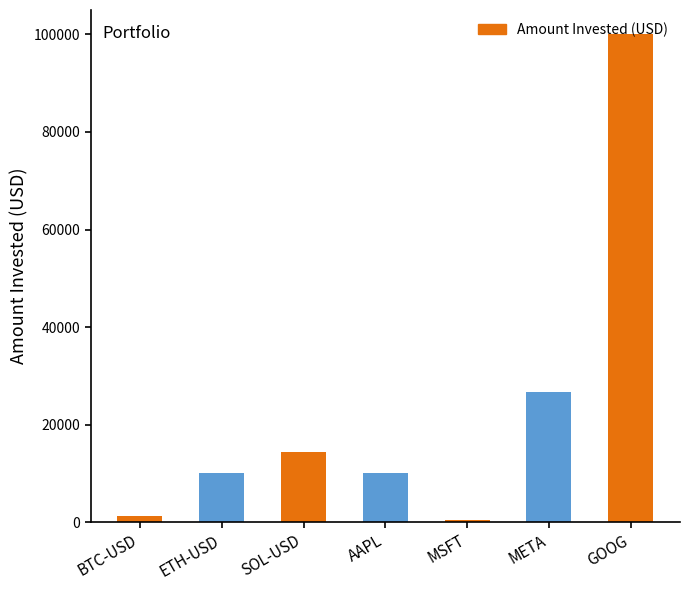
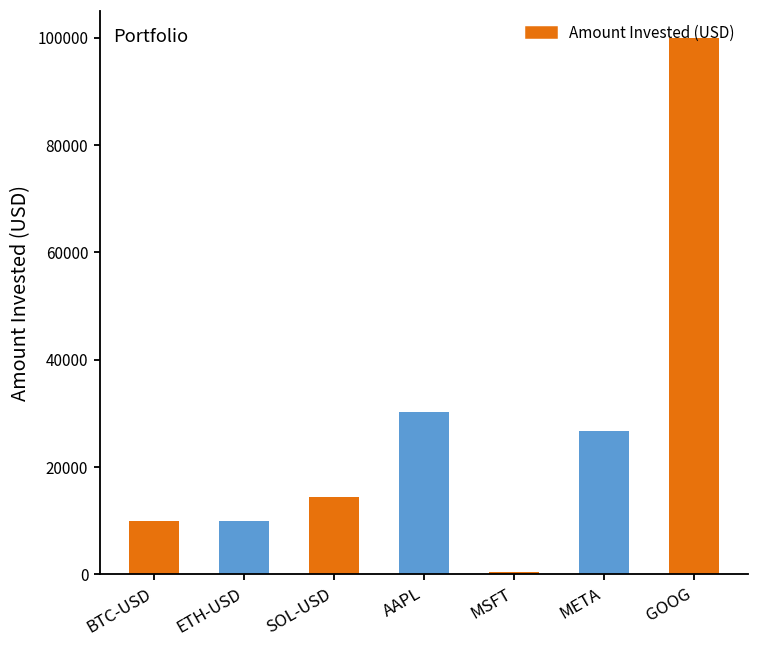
  {
-   "BTC-USD": 1000,
+   "BTC-USD": 10000,
    "ETH-USD": 10000,
    "SOL-USD": 14000,
-   "AAPL": 10000,
+   "AAPL": 30000,
    "META": 27000,
    "GOOG": 100000
  }
